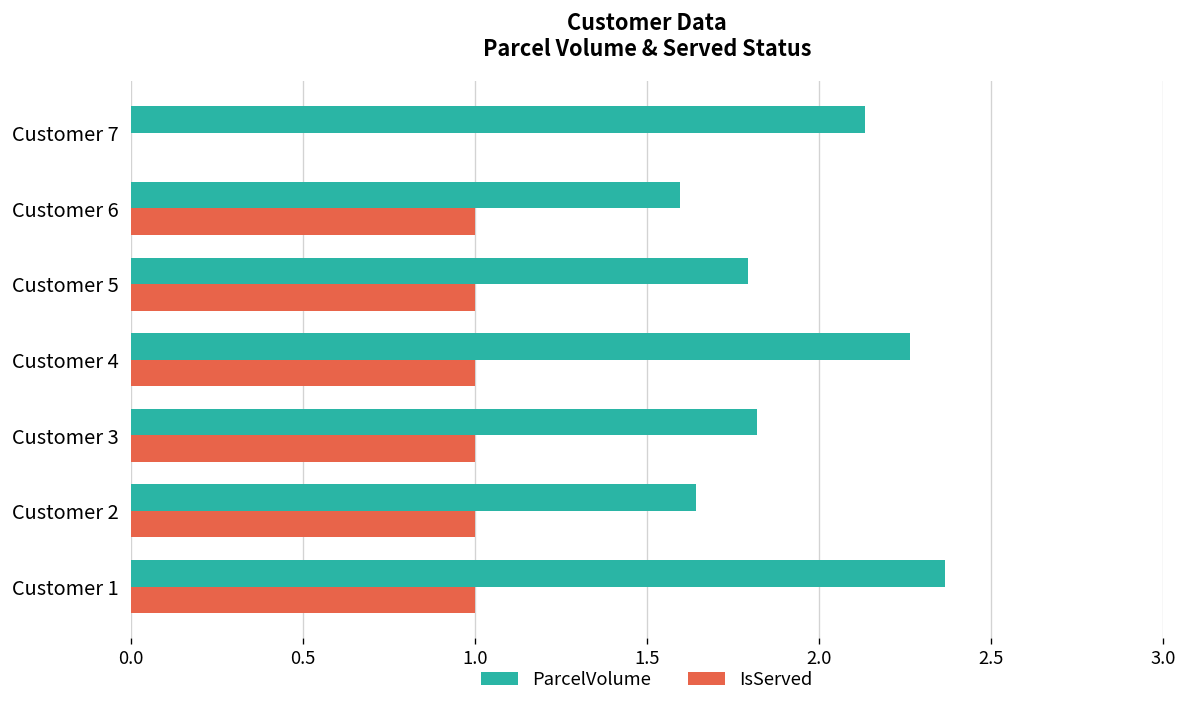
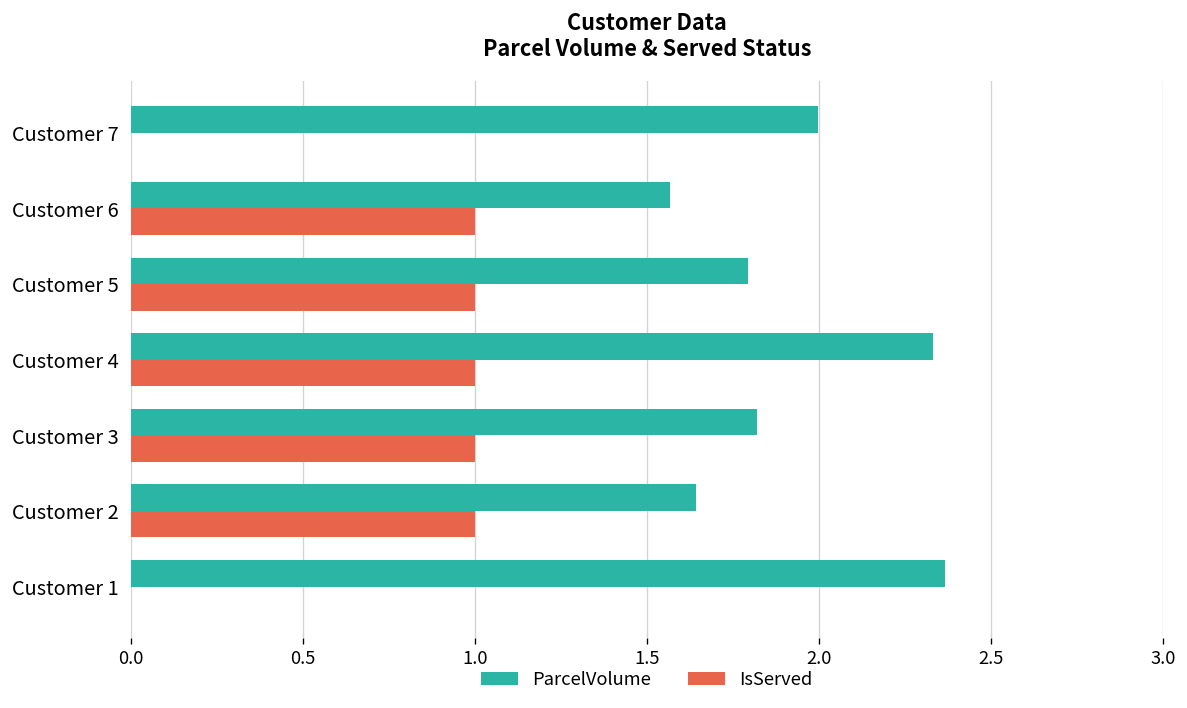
  {
    "ParcelVolume": {
-     "Customer 7": 2.13,
-     "Customer 6": 1.60,
+     "Customer 7": 2.00,
+     "Customer 6": 1.57,
      "Customer 5": 1.79,
-     "Customer 4": 2.26,
+     "Customer 4": 2.33,
      "Customer 3": 1.82,
      "Customer 2": 1.64,
      "Customer 1": 2.37
    },
    "IsServed": {
      "Customer 7": 0,
      "Customer 6": 1,
      "Customer 5": 1,
      "Customer 4": 1,
      "Customer 3": 1,
      "Customer 2": 1,
-     "Customer 1": 1
+     "Customer 1": 0
    }
  }
